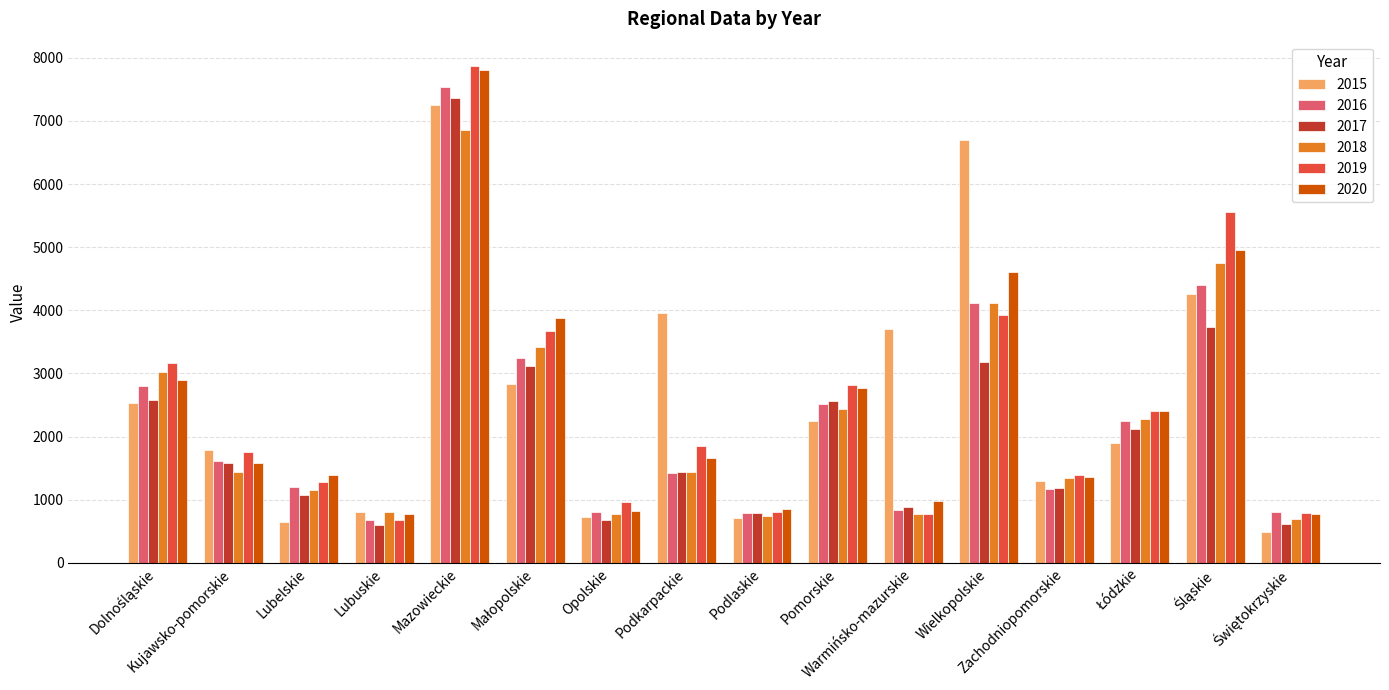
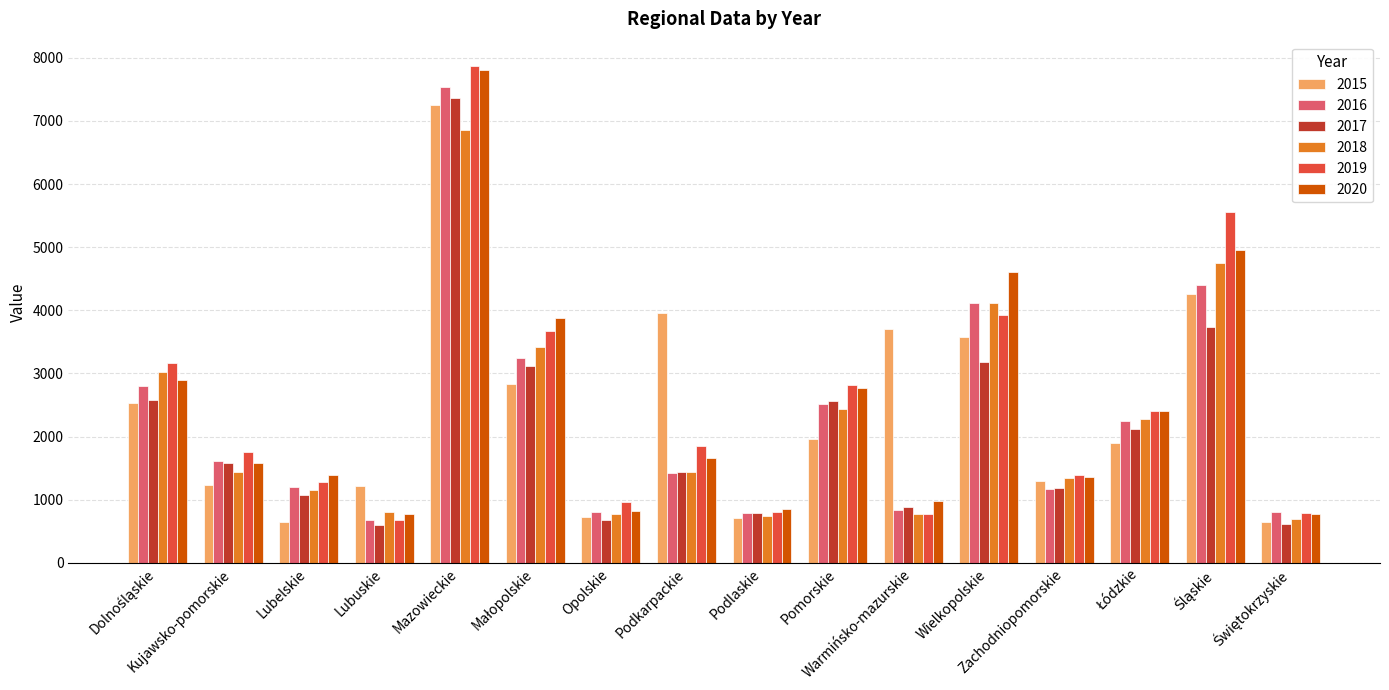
  {
    "2015": {
      "Dolnośląskie": 2500,
-     "Kujawsko-pomorskie": 1800,
+     "Kujawsko-pomorskie": 1200,
      "Lubelskie": 700,
-     "Lubuskie": 800,
+     "Lubuskie": 1200,
      "Mazowieckie": 7300,
      "Małopolskie": 2800,
      "Opolskie": 700,
      "Podkarpackie": 4000,
      "Podlaskie": 700,
-     "Pomorskie": 2200,
+     "Pomorskie": 2000,
      "Warmińsko-mazurskie": 3700,
-     "Wielkopolskie": 6700,
+     "Wielkopolskie": 3600,
      "Zachodniopomorskie": 1300,
      "Łódzkie": 1900,
      "Śląskie": 4300,
-     "Świętokrzyskie": 500
+     "Świętokrzyskie": 700
    }
  }
